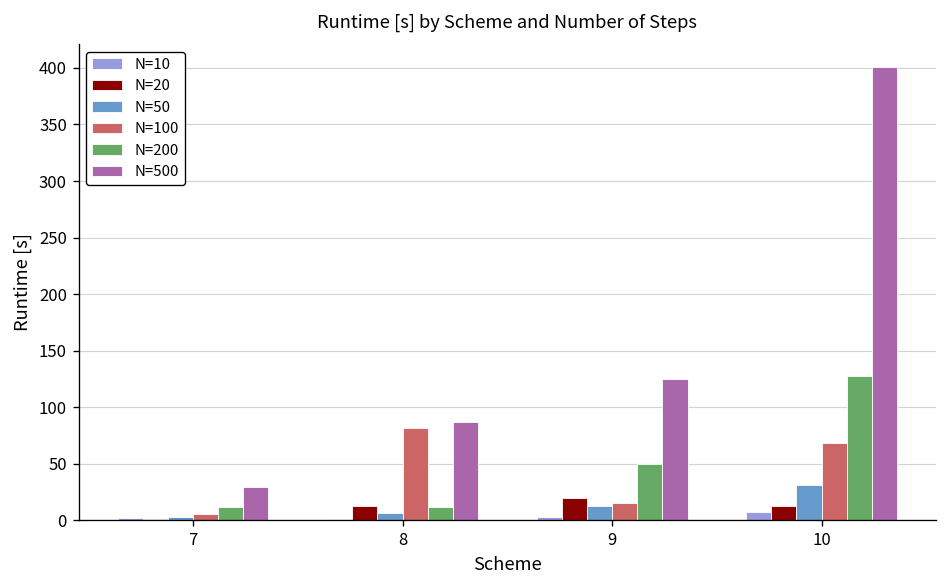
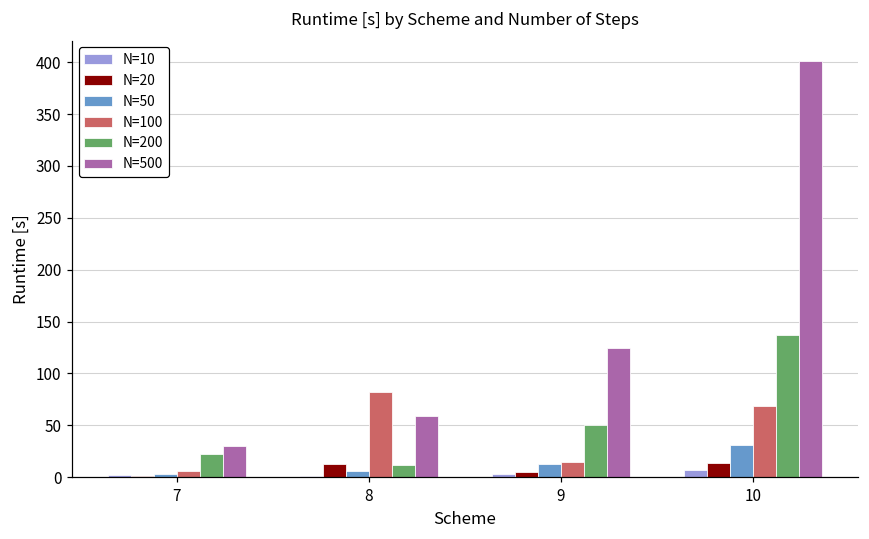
  {
    "N=20": {
      "8": 10,
-     "9": 20,
+     "9": 10,
      "10": 10
    },
    "N=100": {
      "7": 10,
      "8": 80,
      "9": 20,
      "10": 70
    },
    "N=200": {
-     "7": 10,
+     "7": 20,
      "8": 10,
      "9": 50,
-     "10": 130
+     "10": 140
    },
    "N=500": {
      "7": 30,
-     "8": 90,
+     "8": 60,
      "9": 120,
      "10": 400
    }
  }
